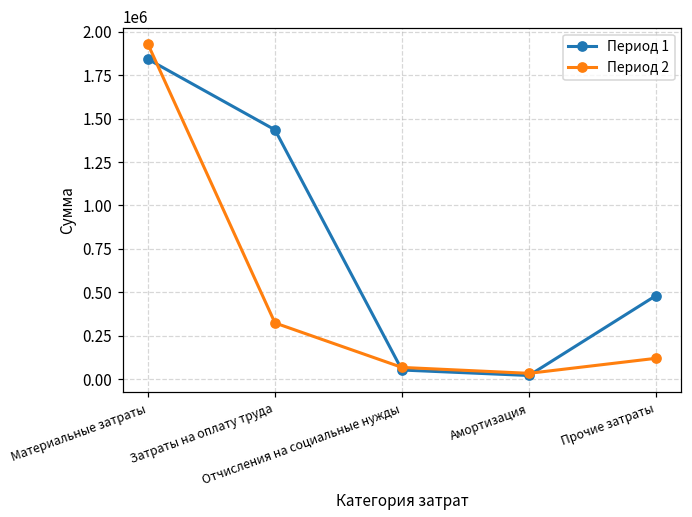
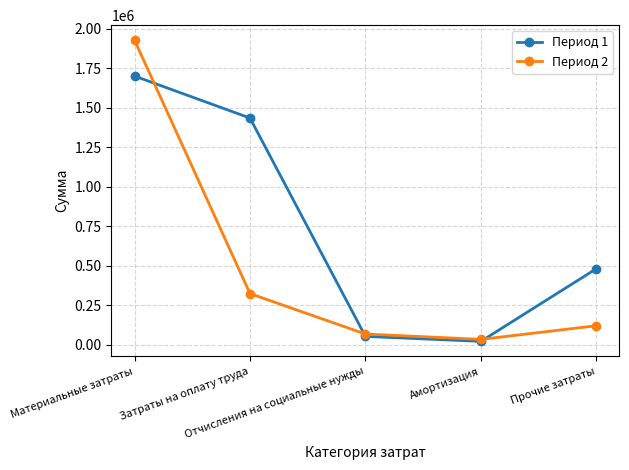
  {
    "Период 1": {
-     "Материальные затраты": 1840000,
+     "Материальные затраты": 1700000,
      "Затраты на оплату труда": 1430000,
      "Прочие затраты": 480000
    },
    "Период 2": {
      "Материальные затраты": 1930000,
      "Затраты на оплату труда": 320000,
      "Прочие затраты": 120000
    }
  }
